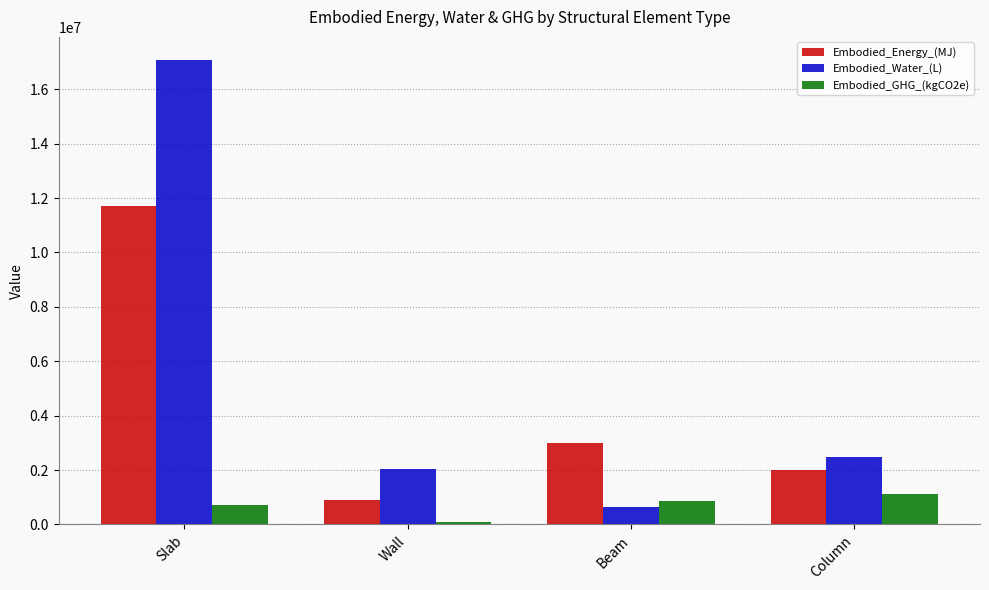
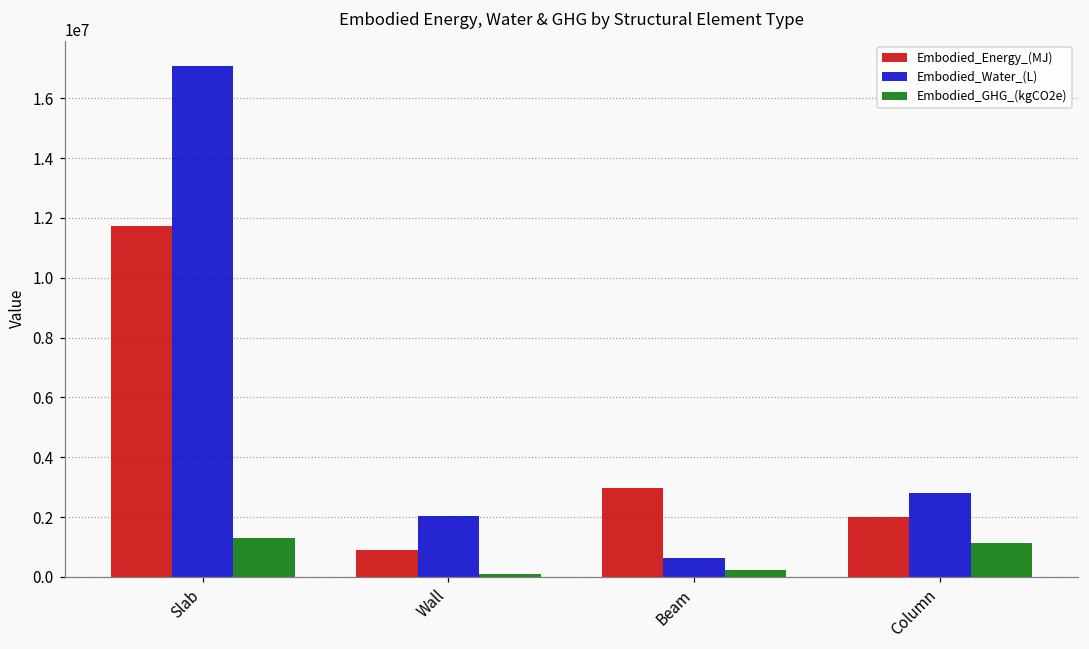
  {
    "Embodied_Energy_(MJ)": {
      "Slab": 11700000,
      "Wall": 900000,
      "Beam": 3000000,
      "Column": 2000000
    },
    "Embodied_Water_(L)": {
      "Slab": 17100000,
      "Wall": 2000000,
      "Beam": 600000,
-     "Column": 2500000
+     "Column": 2800000
    },
    "Embodied_GHG_(kgCO2e)": {
-     "Slab": 700000,
+     "Slab": 1300000,
      "Wall": 100000,
-     "Beam": 900000,
+     "Beam": 200000,
      "Column": 1100000
    }
  }
